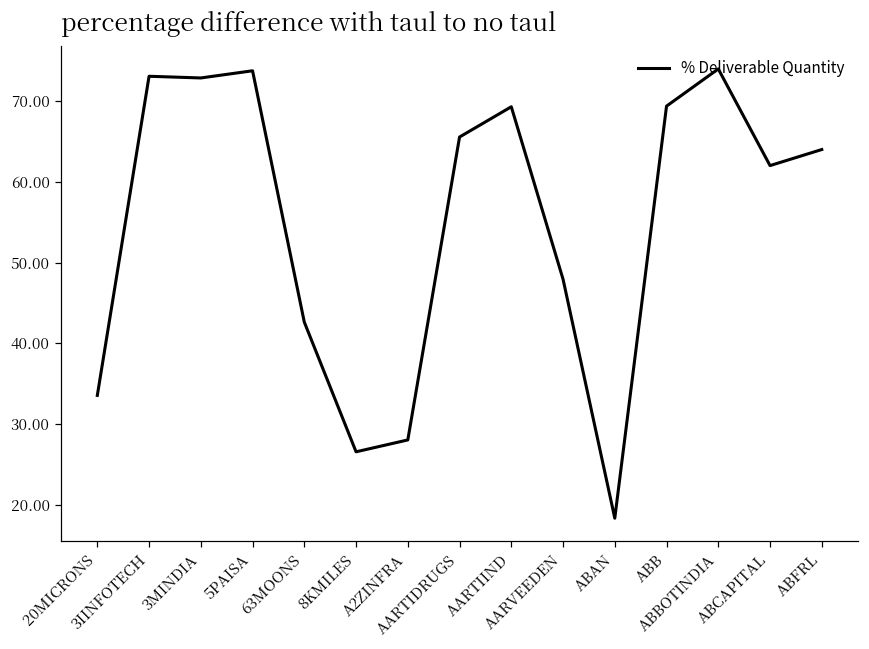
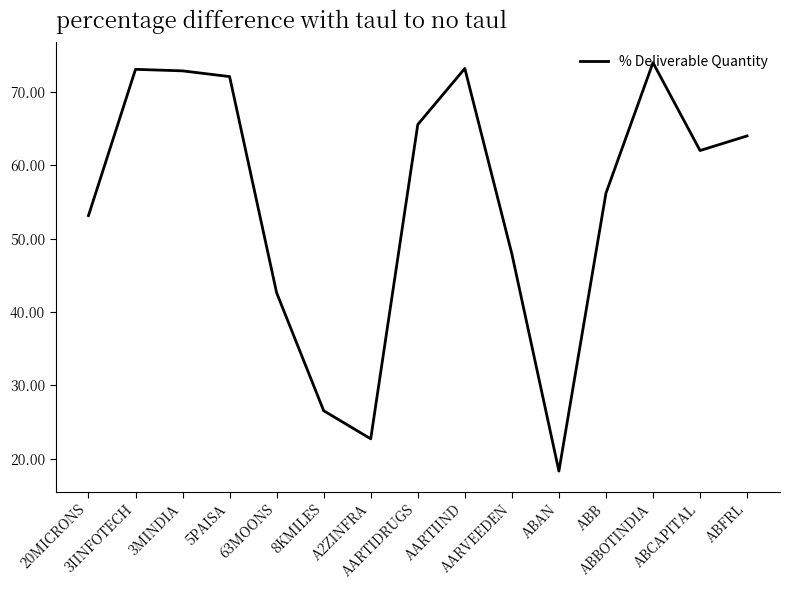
  {
-   "20MICRONS": 34,
+   "20MICRONS": 53,
    "3IINFOTECH": 73,
    "3MINDIA": 73,
-   "5PAISA": 74,
+   "5PAISA": 72,
    "63MOONS": 43,
    "8KMILES": 27,
-   "A2ZINFRA": 28,
+   "A2ZINFRA": 23,
    "AARTIDRUGS": 66,
-   "AARTIIND": 69,
+   "AARTIIND": 73,
    "AARVEEDEN": 48,
    "ABAN": 18,
-   "ABB": 69,
+   "ABB": 56,
    "ABBOTINDIA": 74,
    "ABCAPITAL": 62,
    "ABFRL": 64
  }
